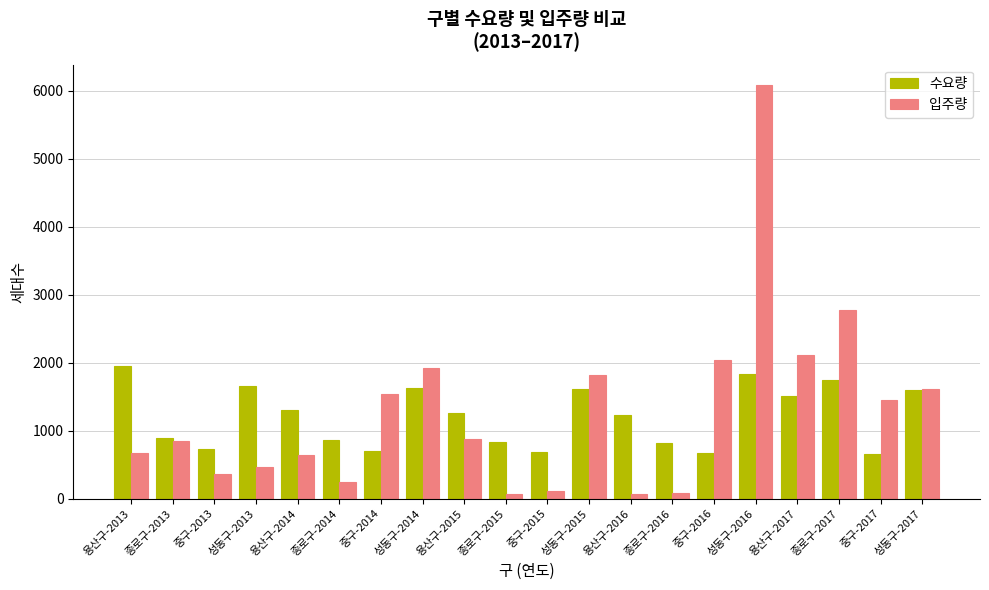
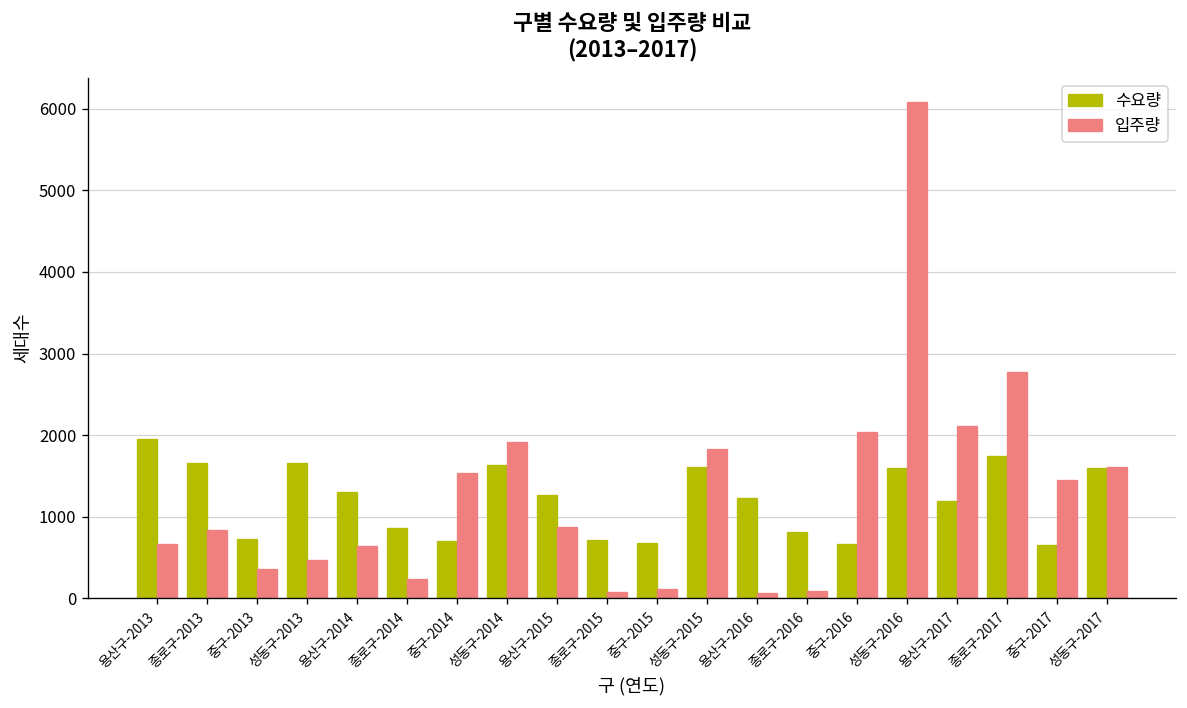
  {
    "수요량": {
      "용산구-2013": 2000,
-     "종로구-2013": 900,
+     "종로구-2013": 1700,
      "중구-2013": 700,
      "성동구-2013": 1700,
      "용산구-2014": 1300,
      "종로구-2014": 900,
      "중구-2014": 700,
      "성동구-2014": 1600,
      "용산구-2015": 1300,
-     "종로구-2015": 800,
+     "종로구-2015": 700,
      "중구-2015": 700,
      "성동구-2015": 1600,
      "용산구-2016": 1200,
      "종로구-2016": 800,
      "중구-2016": 700,
-     "성동구-2016": 1800,
-     "용산구-2017": 1500,
+     "성동구-2016": 1600,
+     "용산구-2017": 1200,
      "종로구-2017": 1700,
      "중구-2017": 700,
      "성동구-2017": 1600
    },
    "입주량": {
      "용산구-2013": 700,
      "종로구-2013": 800,
      "중구-2013": 400,
      "성동구-2013": 500,
      "용산구-2014": 600,
      "종로구-2014": 200,
      "중구-2014": 1500,
      "성동구-2014": 1900,
      "용산구-2015": 900,
      "종로구-2015": 100,
      "중구-2015": 100,
      "성동구-2015": 1800,
      "용산구-2016": 100,
      "종로구-2016": 100,
      "중구-2016": 2000,
      "성동구-2016": 6100,
      "용산구-2017": 2100,
      "종로구-2017": 2800,
      "중구-2017": 1400,
      "성동구-2017": 1600
    }
  }
